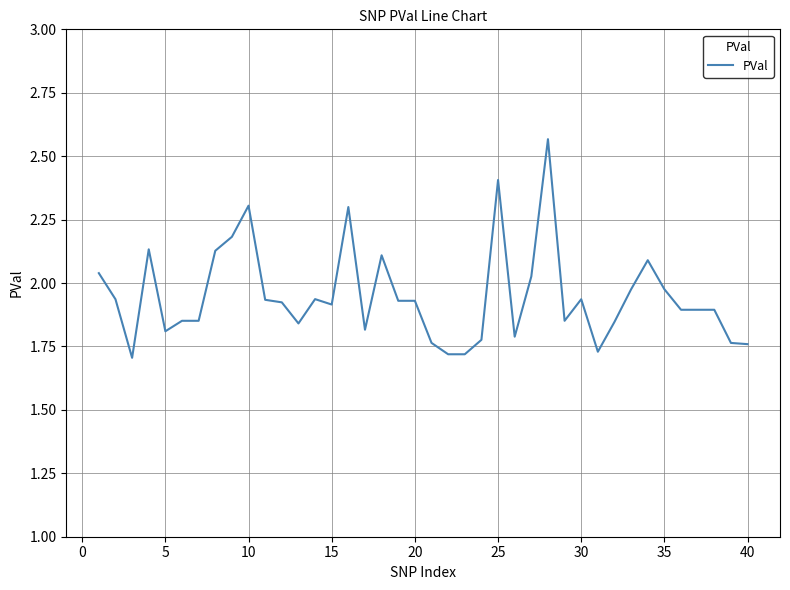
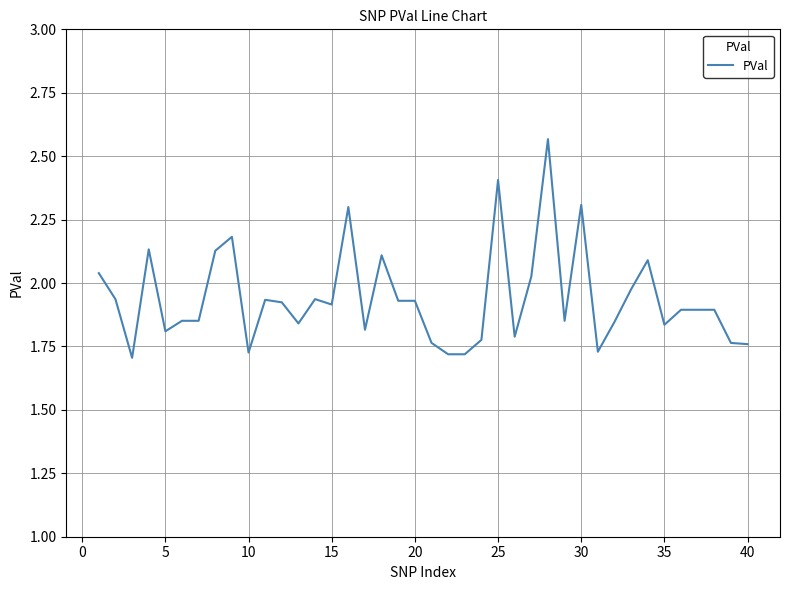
  {
    "5": 1.81,
-   "10": 2.30,
+   "10": 1.73,
    "15": 1.92,
    "20": 1.93,
    "25": 2.41,
-   "30": 1.94,
-   "35": 1.98,
+   "30": 2.31,
+   "35": 1.84,
    "40": 1.76
  }
